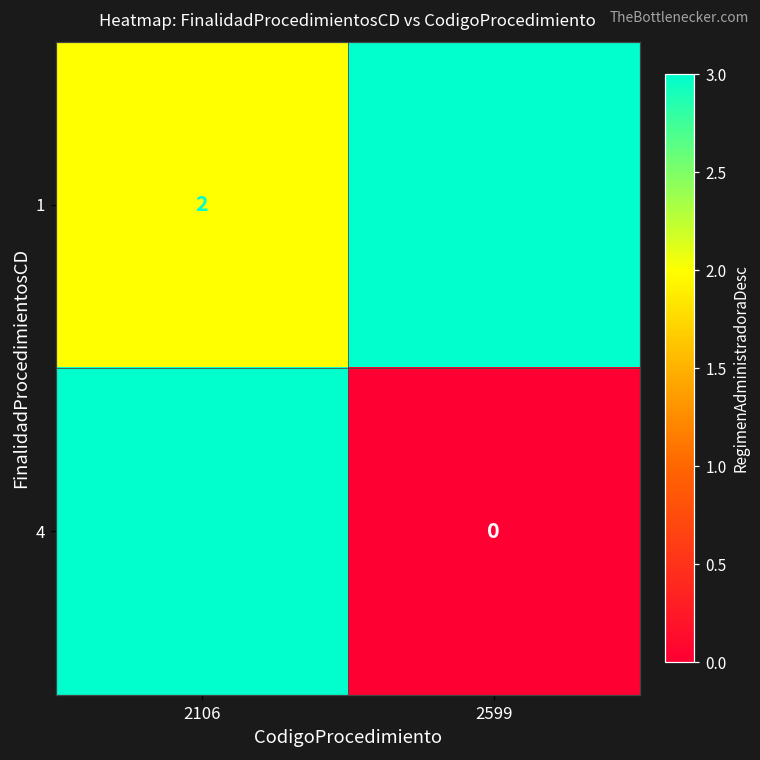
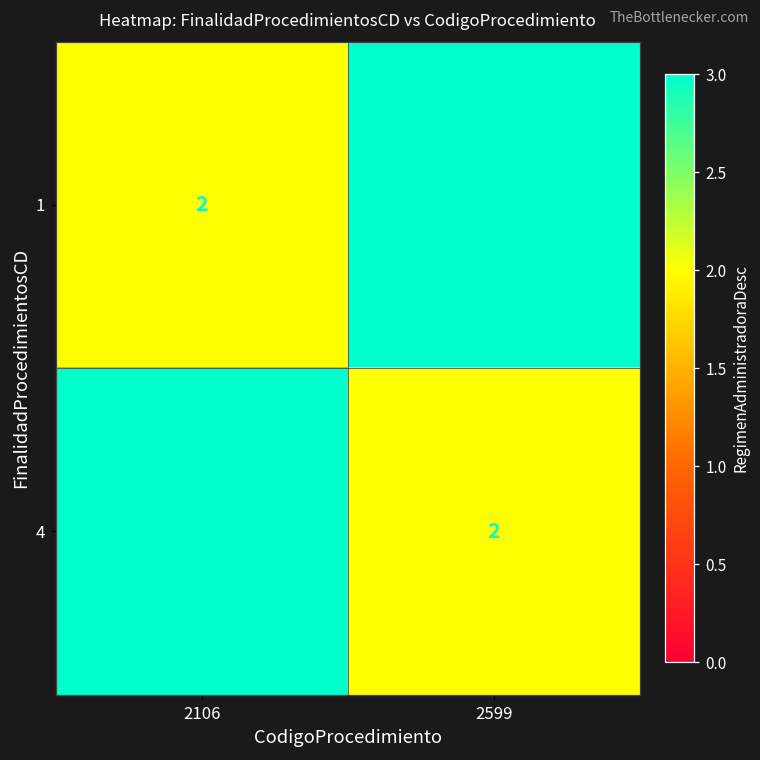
  {
    "1": {
      "2106": 2
    },
    "4": {
-     "2599": 0
+     "2599": 2
    }
  }
